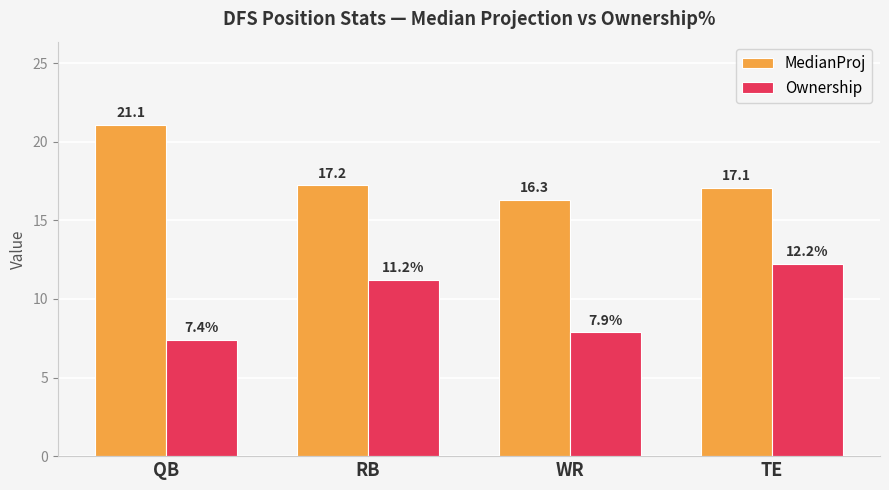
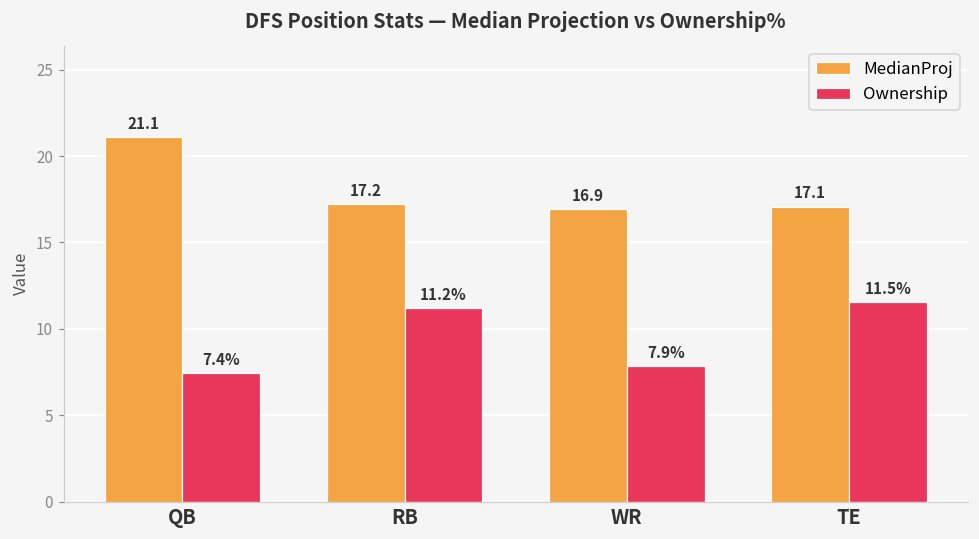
  {
    "MedianProj": {
      "QB": "21.1",
      "RB": "17.2",
-     "WR": "16.3",
+     "WR": "16.9",
      "TE": "17.1"
    },
    "Ownership": {
      "QB": "7.4%",
      "RB": "11.2%",
      "WR": "7.9%",
-     "TE": "12.2%"
+     "TE": "11.5%"
    }
  }
